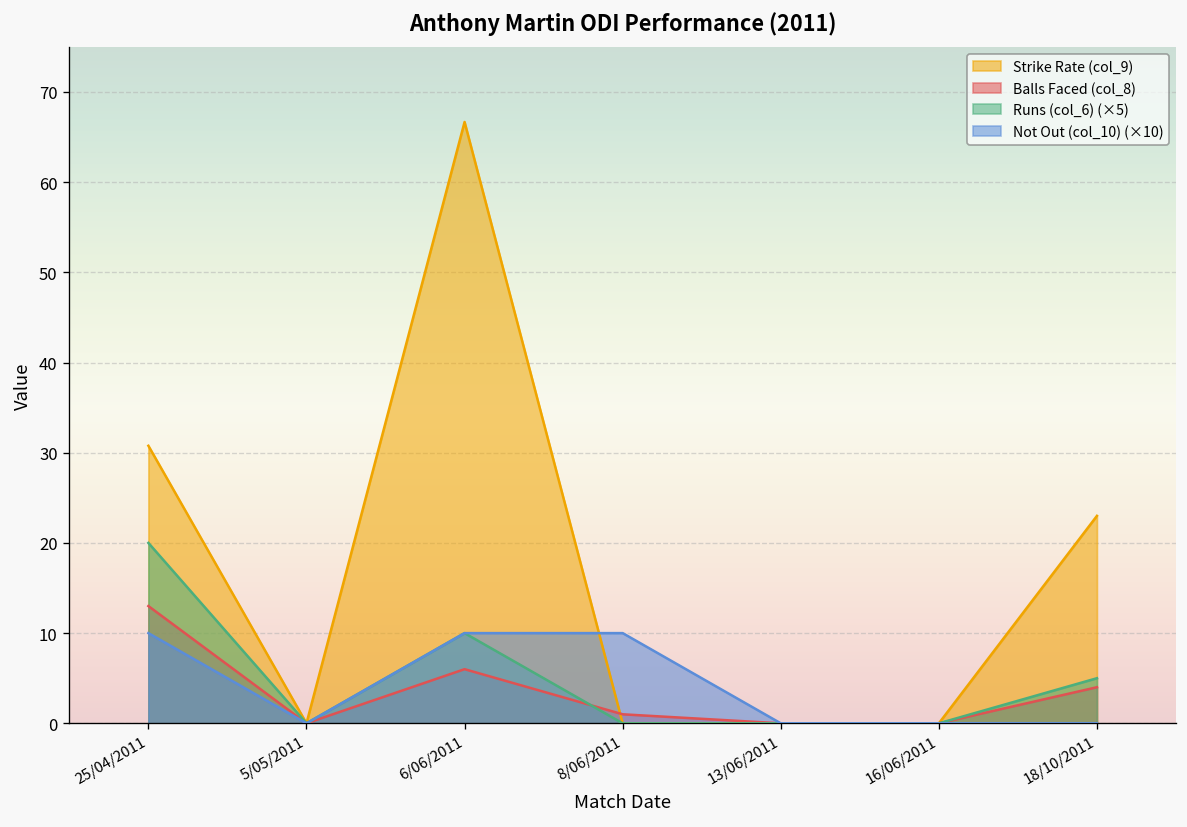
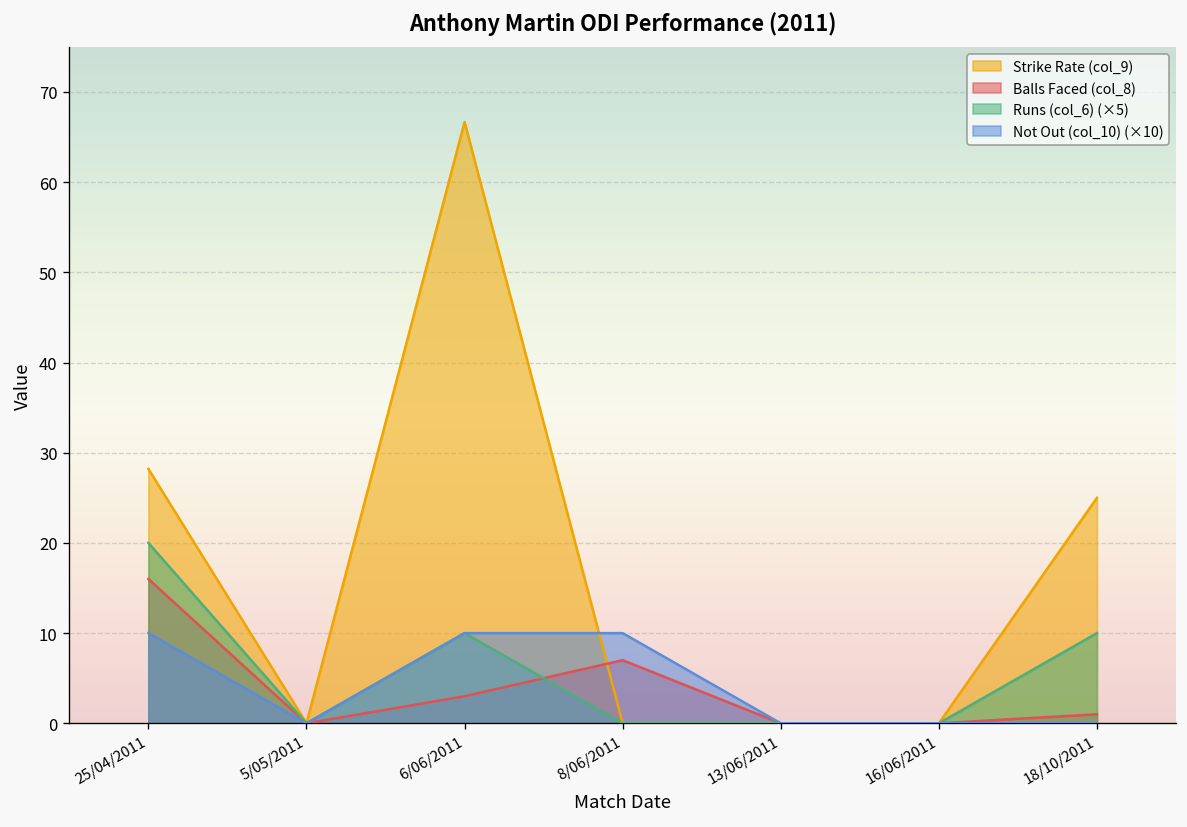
  {
    "Strike Rate (col_9)": {
-     "25/04/2011": 31,
+     "25/04/2011": 28,
      "6/06/2011": 67,
-     "18/10/2011": 23
+     "18/10/2011": 25
    },
    "Balls Faced (col_8)": {
-     "25/04/2011": 13,
-     "6/06/2011": 6,
-     "8/06/2011": 1,
-     "18/10/2011": 4
+     "25/04/2011": 16,
+     "6/06/2011": 3,
+     "8/06/2011": 7,
+     "18/10/2011": 1
    },
    "Runs (col_6) (×5)": {
      "25/04/2011": 20,
-     "18/10/2011": 5
+     "18/10/2011": 10
    },
    "Not Out (col_10) (×10)": {
      "25/04/2011": 10,
      "8/06/2011": 10,
      "18/10/2011": 0
    }
  }
